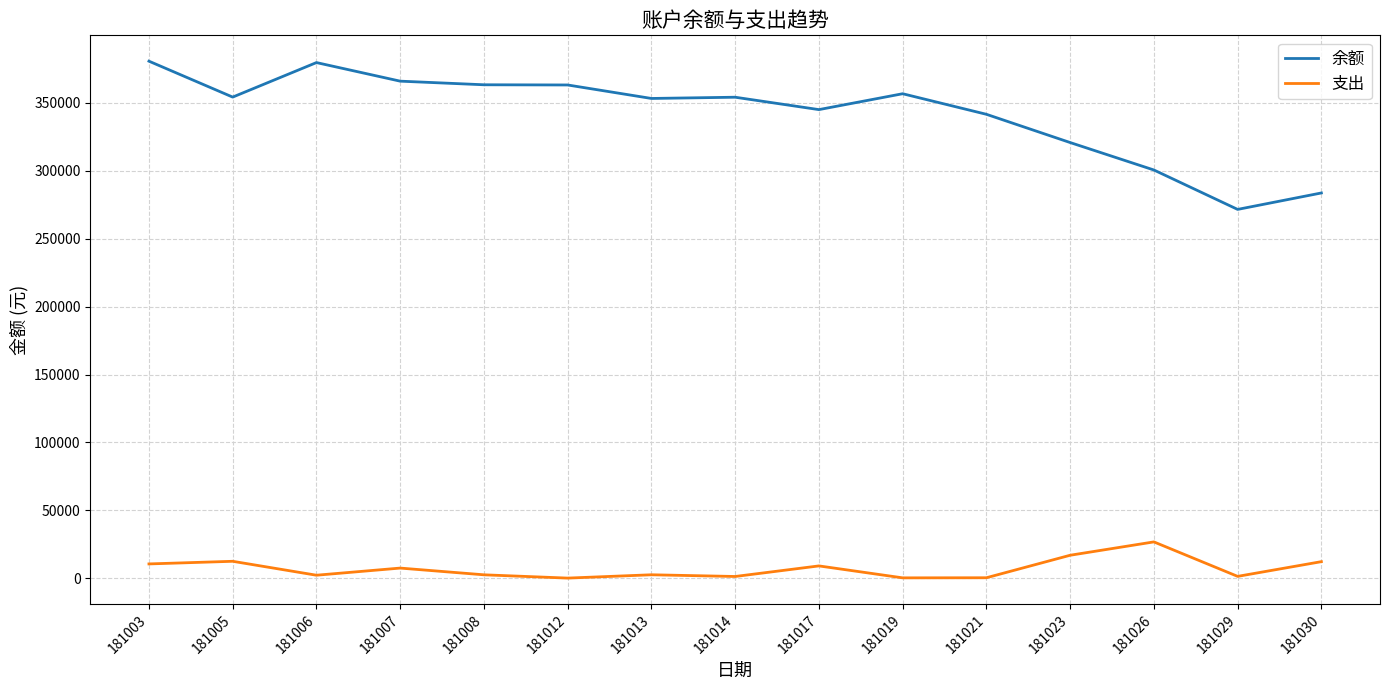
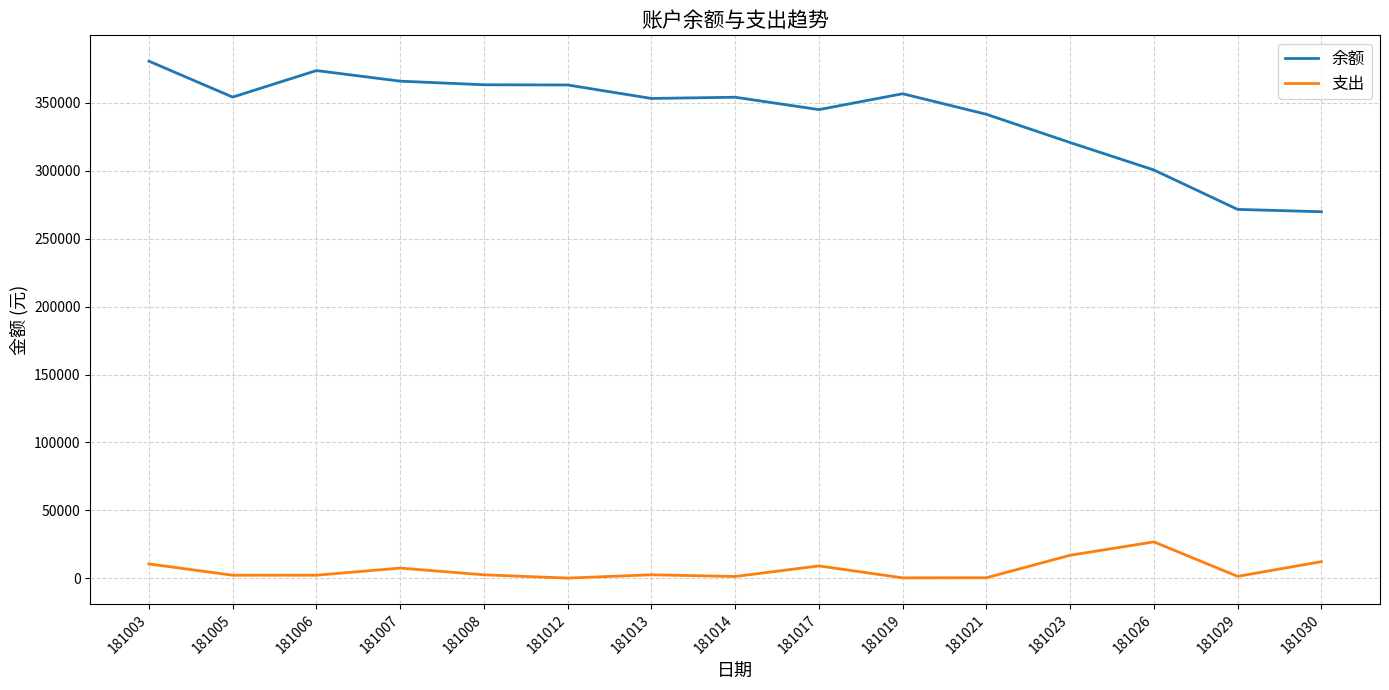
  {
    "余额": {
      "181003": 381000,
      "181005": 354000,
-     "181006": 380000,
+     "181006": 374000,
      "181007": 366000,
      "181008": 363000,
      "181012": 363000,
      "181013": 353000,
      "181014": 354000,
      "181017": 345000,
      "181019": 357000,
      "181021": 342000,
      "181023": 321000,
      "181026": 301000,
      "181029": 272000,
-     "181030": 284000
+     "181030": 270000
    },
    "支出": {
      "181003": 11000,
-     "181005": 13000,
+     "181005": 2000,
      "181006": 2000,
      "181007": 8000,
      "181008": 3000,
      "181012": 0,
      "181013": 3000,
      "181014": 1000,
      "181017": 9000,
      "181019": 0,
      "181021": 0,
      "181023": 17000,
      "181026": 27000,
      "181029": 1000,
      "181030": 12000
    }
  }
